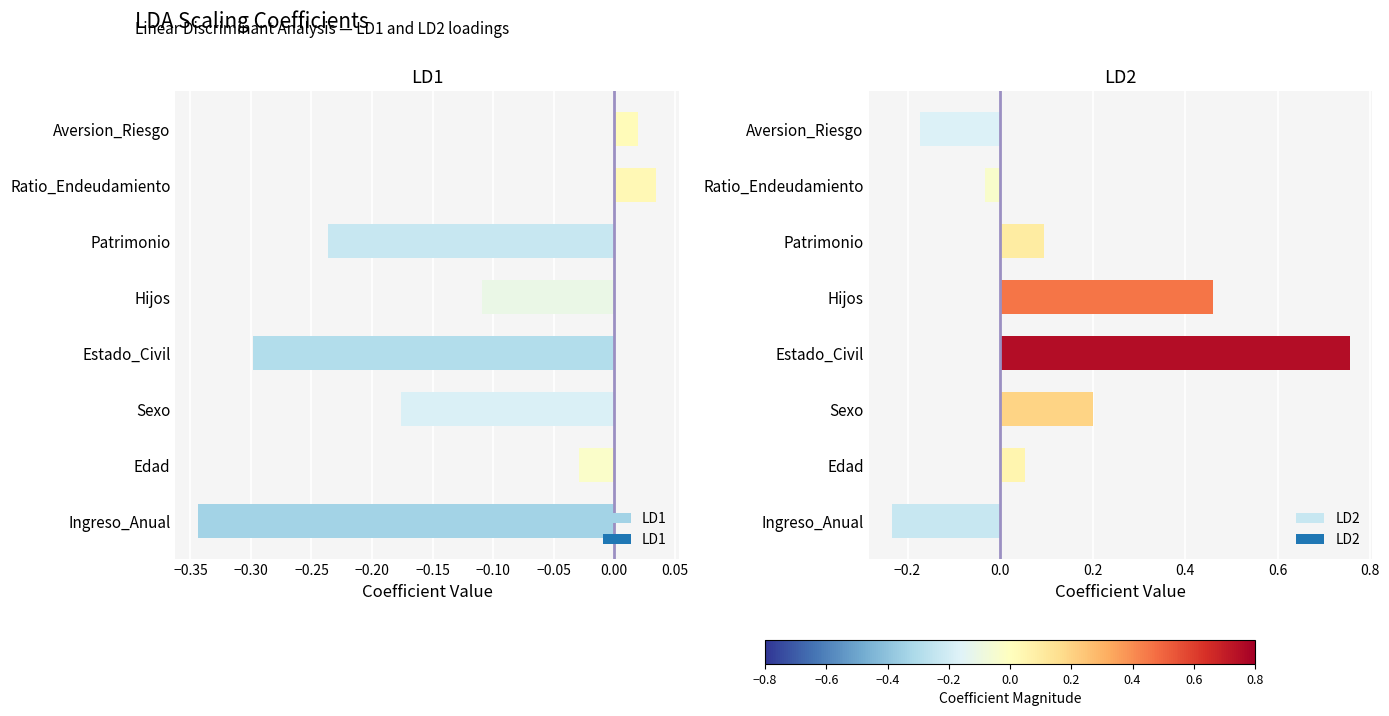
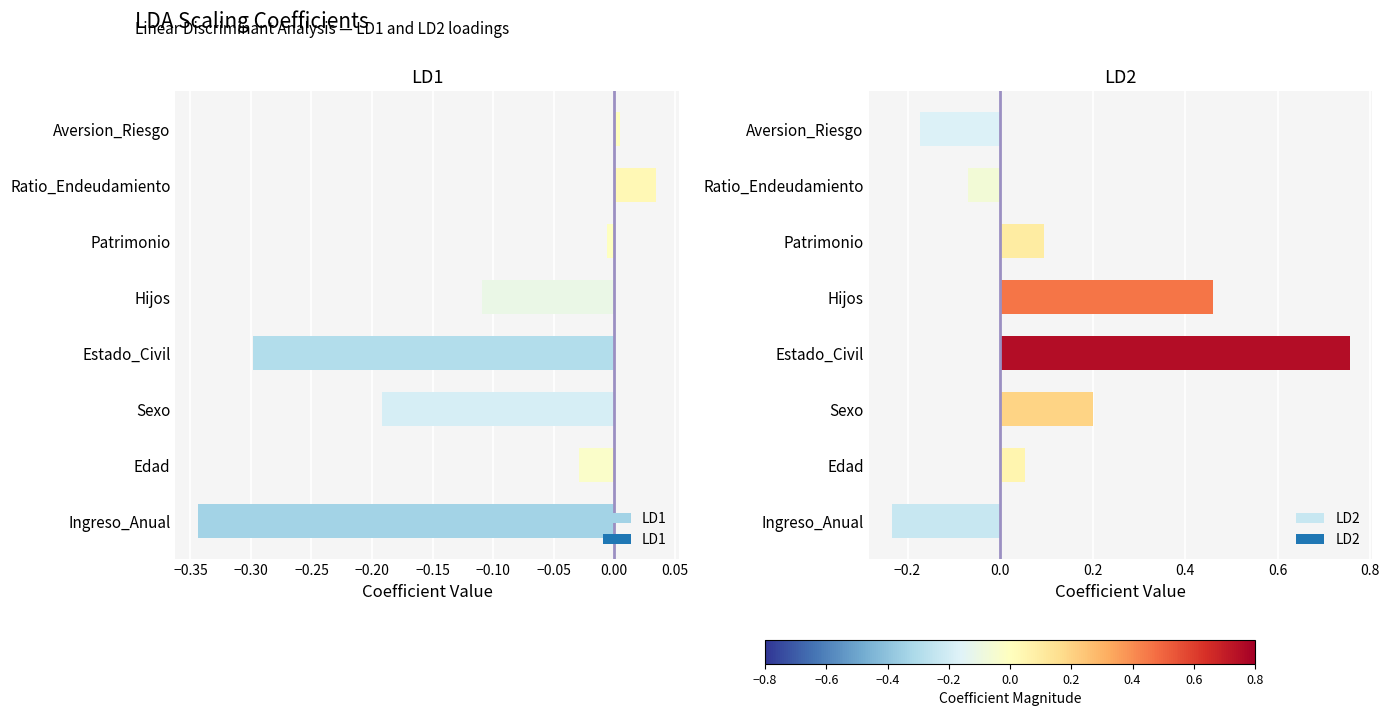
  {
    "LD1": {
-     "Aversion_Riesgo": 0.020,
+     "Aversion_Riesgo": 0.005,
      "Ratio_Endeudamiento": 0.035,
-     "Patrimonio": -0.236,
+     "Patrimonio": -0.006,
      "Hijos": -0.109,
      "Estado_Civil": -0.299,
-     "Sexo": -0.176,
+     "Sexo": -0.192,
      "Edad": -0.029,
      "Ingreso_Anual": -0.344
    },
    "LD2": {
      "Aversion_Riesgo": -0.17,
-     "Ratio_Endeudamiento": -0.03,
+     "Ratio_Endeudamiento": -0.07,
      "Patrimonio": 0.10,
      "Hijos": 0.46,
      "Estado_Civil": 0.76,
      "Sexo": 0.20,
      "Edad": 0.05,
      "Ingreso_Anual": -0.23
    }
  }
